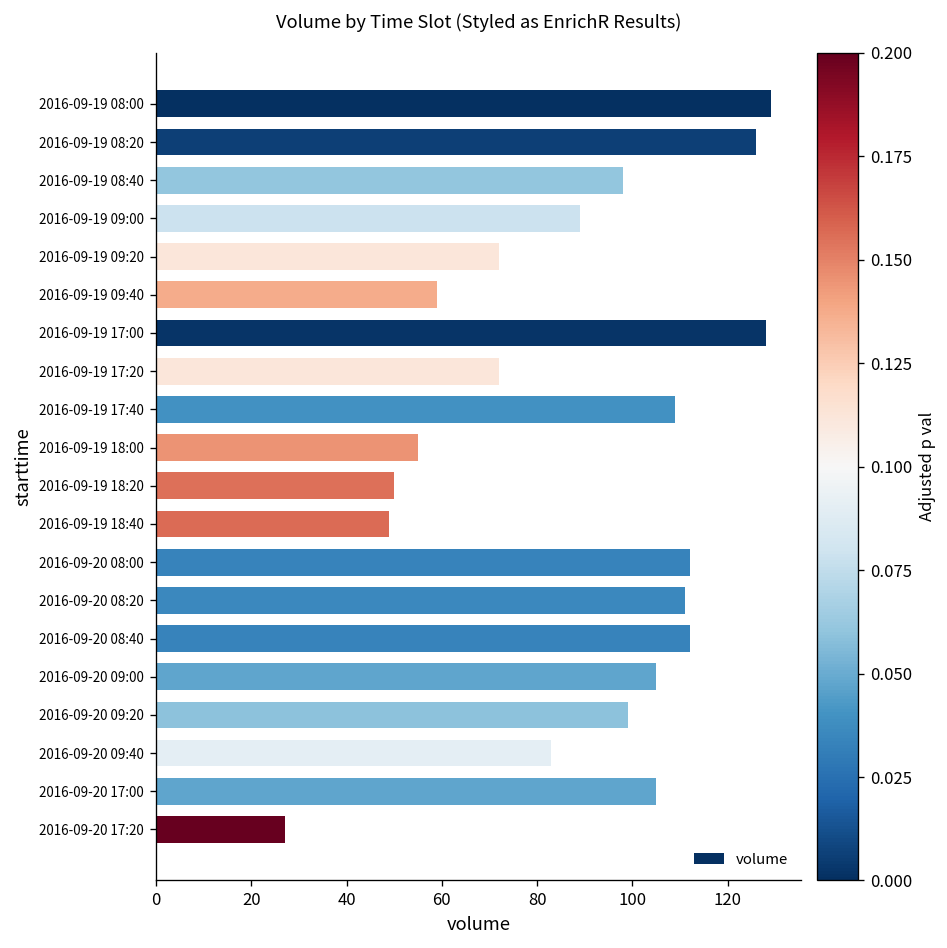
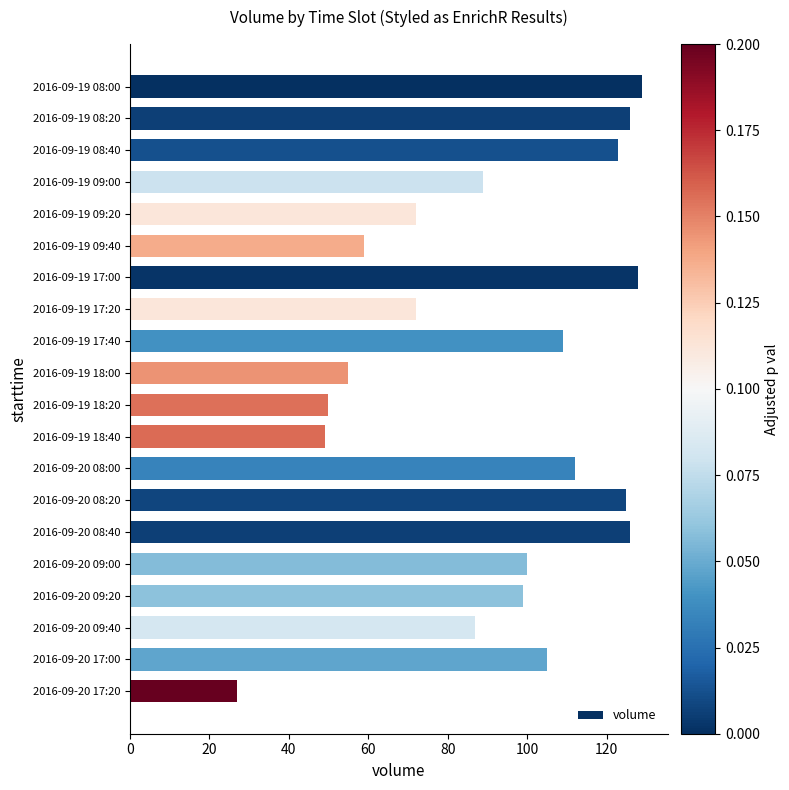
  {
    "2016-09-19 08:00": 129,
    "2016-09-19 08:20": 126,
-   "2016-09-19 08:40": 98,
+   "2016-09-19 08:40": 123,
    "2016-09-19 09:00": 89,
    "2016-09-19 09:20": 72,
    "2016-09-19 09:40": 59,
    "2016-09-19 17:00": 128,
    "2016-09-19 17:20": 72,
    "2016-09-19 17:40": 109,
    "2016-09-19 18:00": 55,
    "2016-09-19 18:20": 50,
    "2016-09-19 18:40": 49,
    "2016-09-20 08:00": 112,
-   "2016-09-20 08:20": 111,
-   "2016-09-20 08:40": 112,
-   "2016-09-20 09:00": 105,
+   "2016-09-20 08:20": 125,
+   "2016-09-20 08:40": 126,
+   "2016-09-20 09:00": 100,
    "2016-09-20 09:20": 99,
-   "2016-09-20 09:40": 83,
+   "2016-09-20 09:40": 87,
    "2016-09-20 17:00": 105,
    "2016-09-20 17:20": 27
  }
